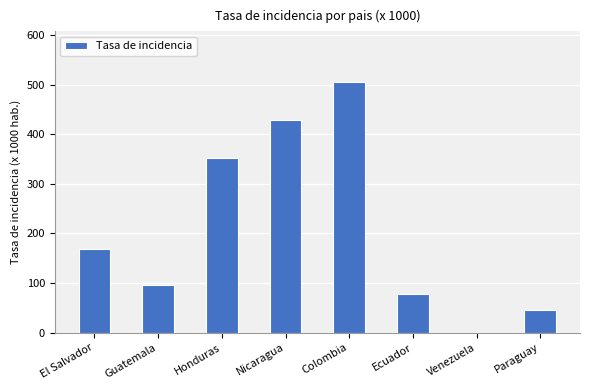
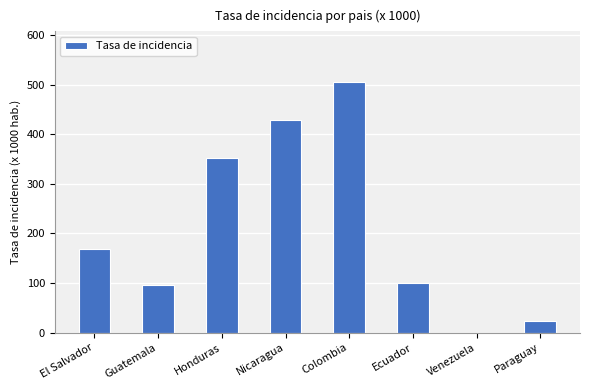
  {
    "El Salvador": 170,
    "Guatemala": 100,
    "Honduras": 350,
    "Nicaragua": 430,
    "Colombia": 510,
-   "Ecuador": 80,
+   "Ecuador": 100,
    "Venezuela": 0,
-   "Paraguay": 50
+   "Paraguay": 20
  }
